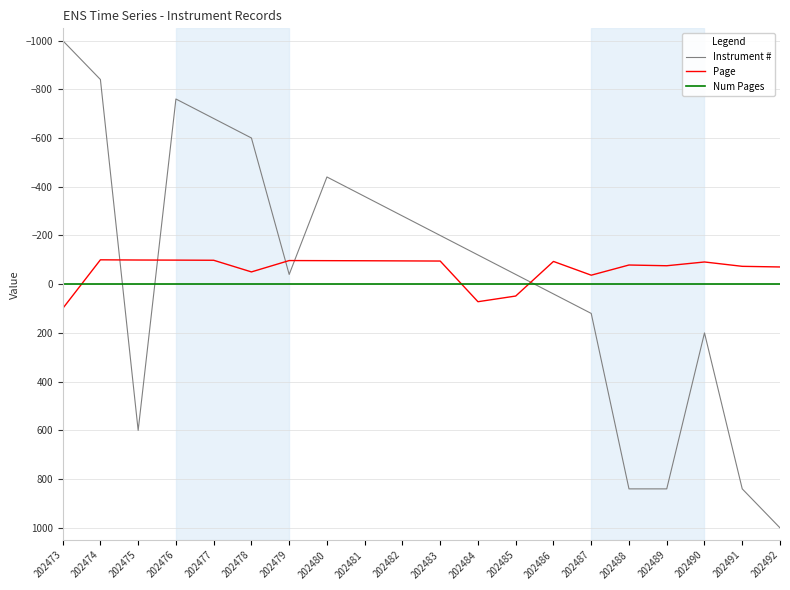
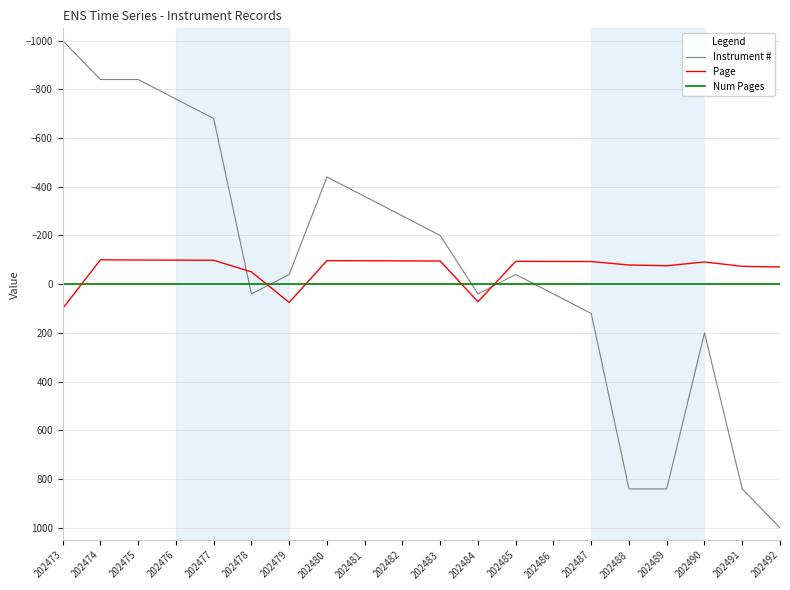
  {
    "Instrument #": {
      "202473": -1000,
      "202474": -840,
-     "202475": 600,
+     "202475": -840,
      "202476": -760,
      "202477": -680,
-     "202478": -600,
+     "202478": 40,
      "202479": -40,
      "202480": -440,
      "202481": -360,
      "202482": -280,
      "202483": -200,
-     "202484": -120,
+     "202484": 40,
      "202485": -40,
      "202486": 40,
      "202487": 120,
      "202488": 840,
      "202489": 840,
      "202490": 200,
      "202491": 840,
      "202492": 1000
    },
    "Page": {
      "202473": 100,
      "202474": -100,
      "202475": -100,
      "202476": -100,
      "202477": -100,
      "202478": -50,
-     "202479": -100,
+     "202479": 70,
      "202480": -100,
      "202481": -100,
      "202482": -100,
      "202483": -90,
      "202484": 70,
-     "202485": 50,
+     "202485": -90,
      "202486": -90,
-     "202487": -40,
+     "202487": -90,
      "202488": -80,
      "202489": -80,
      "202490": -90,
      "202491": -70,
      "202492": -70
    },
    "Num Pages": {
      "202473": 0,
      "202474": 0,
      "202475": 0,
      "202476": 0,
      "202477": 0,
      "202478": 0,
      "202479": 0,
      "202480": 0,
      "202481": 0,
      "202482": 0,
      "202483": 0,
      "202484": 0,
      "202485": 0,
      "202486": 0,
      "202487": 0,
      "202488": 0,
      "202489": 0,
      "202490": 0,
      "202491": 0,
      "202492": 0
    }
  }
